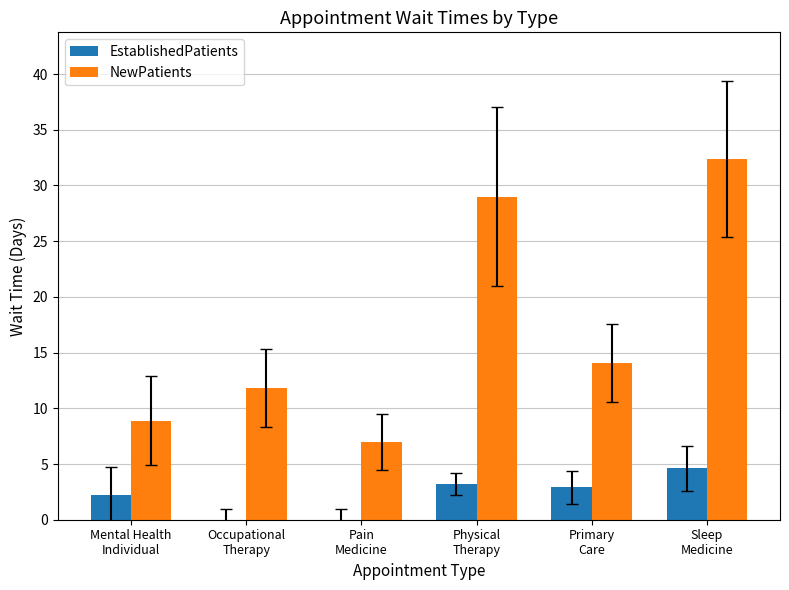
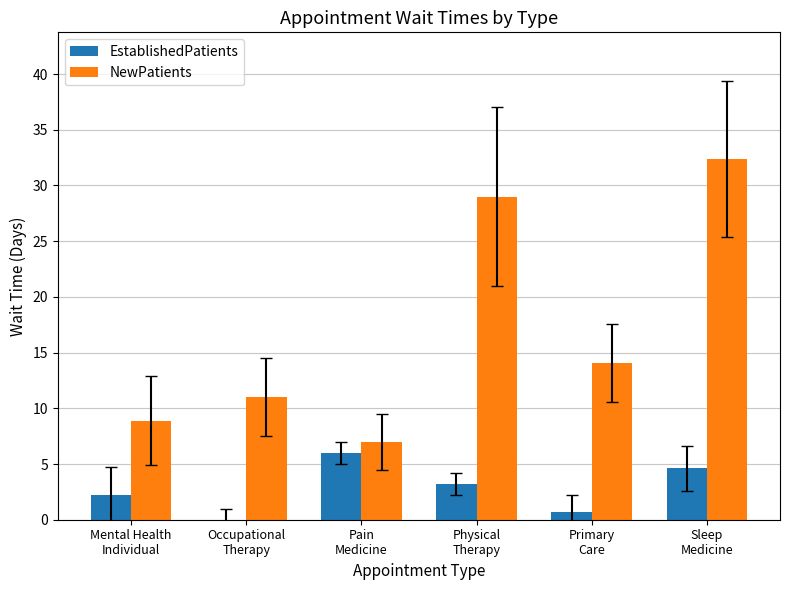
  {
    "EstablishedPatients": {
      "Mental Health Individual": 2.2,
      "Occupational Therapy": 0.0,
-     "Pain Medicine": 0,
+     "Pain Medicine": 6,
      "Physical Therapy": 3.2,
-     "Primary Care": 2.9,
+     "Primary Care": 0.7,
      "Sleep Medicine": 4.6
    },
    "NewPatients": {
      "Mental Health Individual": 8.9,
-     "Occupational Therapy": 11.8,
+     "Occupational Therapy": 11.0,
      "Pain Medicine": 7.0,
      "Physical Therapy": 29.0,
      "Primary Care": 14.1,
      "Sleep Medicine": 32.4
    }
  }
